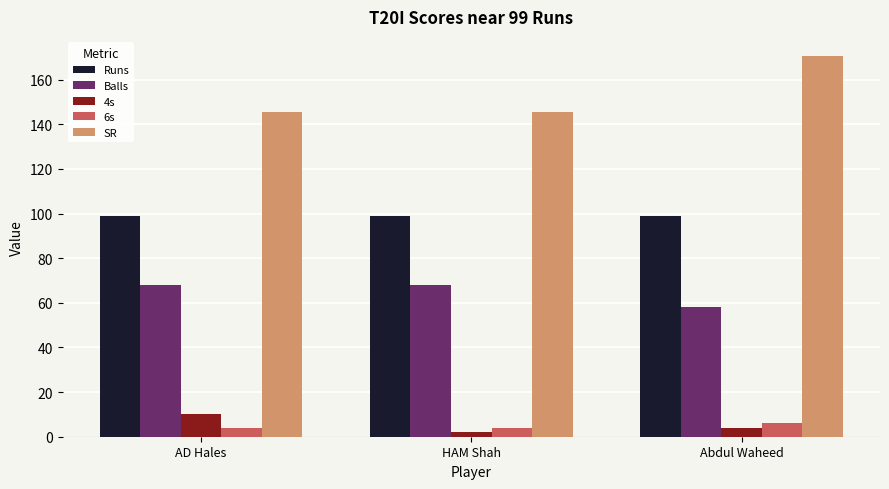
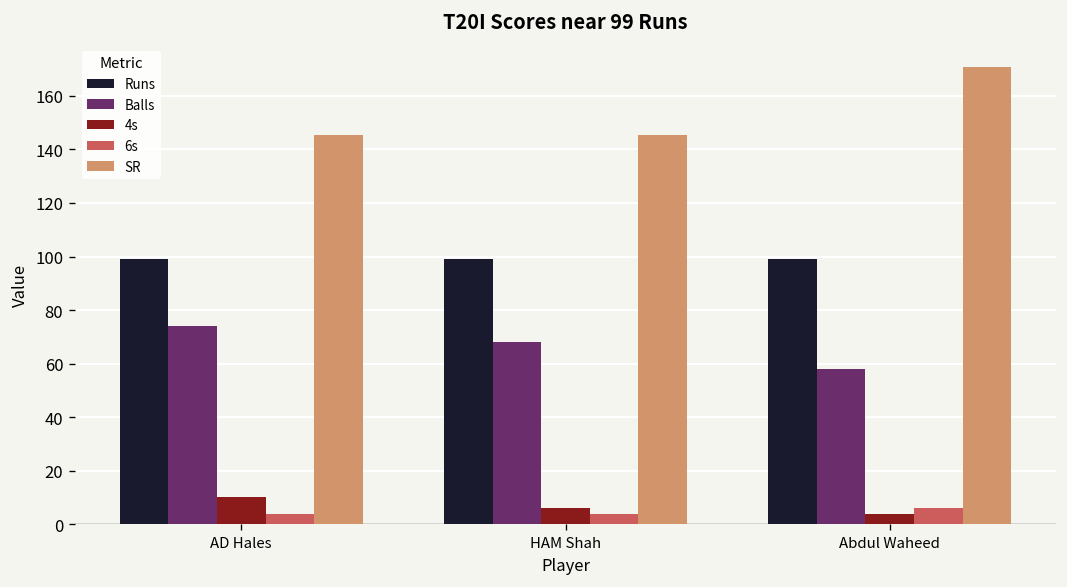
  {
    "Runs": {
      "AD Hales": 99,
      "HAM Shah": 99,
      "Abdul Waheed": 99
    },
    "Balls": {
-     "AD Hales": 68,
+     "AD Hales": 74,
      "HAM Shah": 68,
      "Abdul Waheed": 58
    },
    "4s": {
      "AD Hales": 10,
-     "HAM Shah": 2,
+     "HAM Shah": 6,
      "Abdul Waheed": 4
    }
  }
